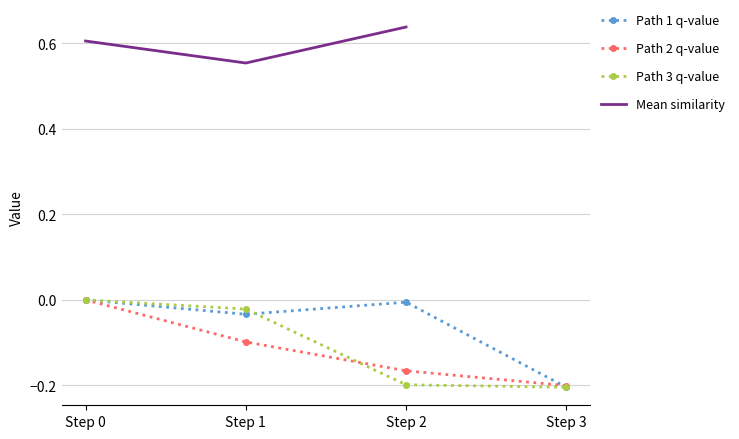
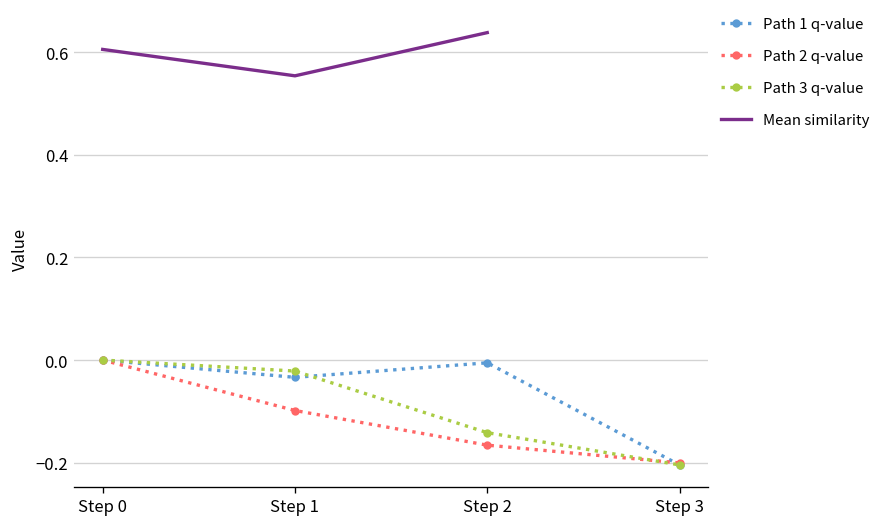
  {
    "Path 1 q-value": {
      "Step 1": -0.03,
      "Step 2": -0.01
    },
    "Path 2 q-value": {
      "Step 1": -0.10,
      "Step 2": -0.17
    },
    "Path 3 q-value": {
      "Step 1": -0.02,
-     "Step 2": -0.20
+     "Step 2": -0.14
    },
    "Mean similarity": {
      "Step 0": 0.61,
      "Step 1": 0.55,
      "Step 2": 0.64
    }
  }
